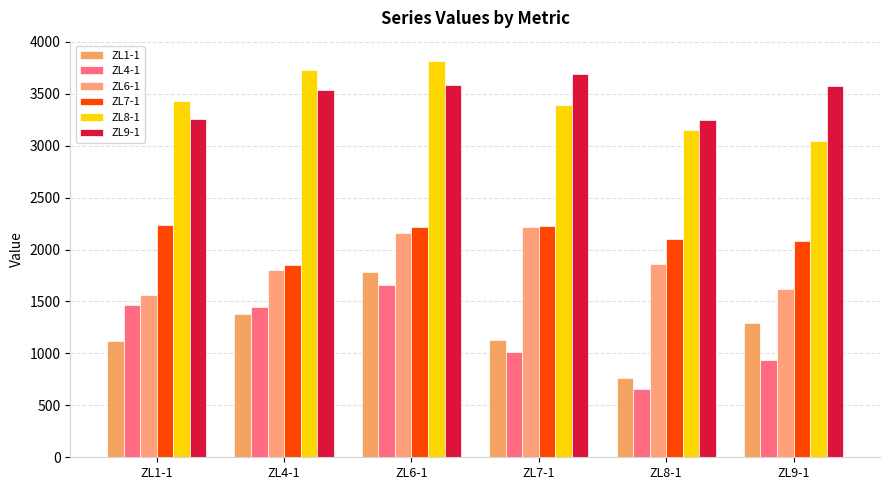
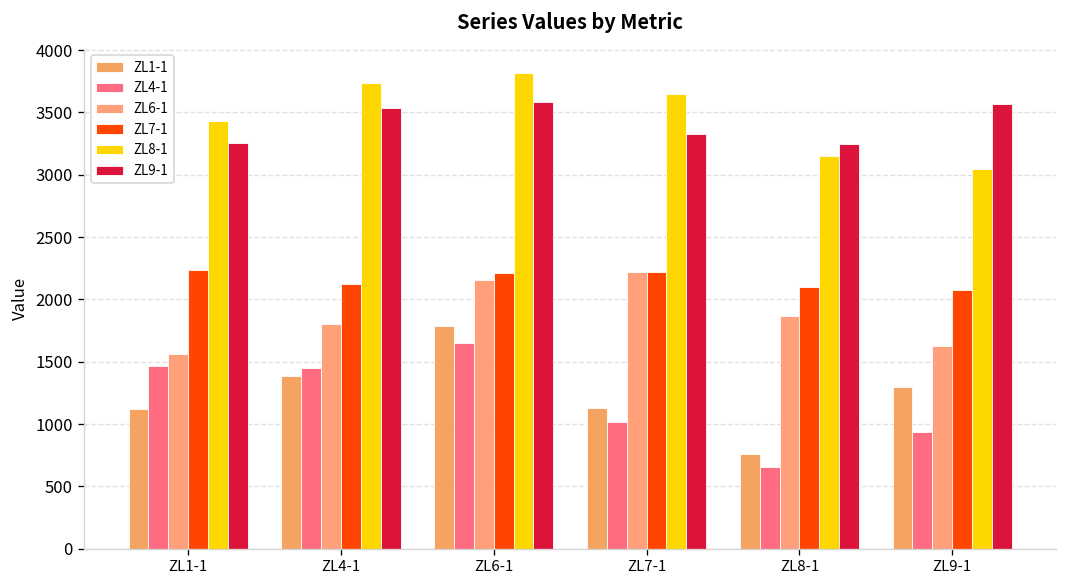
  {
    "ZL7-1": {
      "ZL1-1": 2240,
-     "ZL4-1": 1860,
+     "ZL4-1": 2120,
      "ZL6-1": 2220,
      "ZL7-1": 2220,
      "ZL8-1": 2100,
      "ZL9-1": 2080
    },
    "ZL8-1": {
      "ZL1-1": 3430,
      "ZL4-1": 3730,
      "ZL6-1": 3820,
-     "ZL7-1": 3390,
+     "ZL7-1": 3650,
      "ZL8-1": 3150,
      "ZL9-1": 3050
    },
    "ZL9-1": {
      "ZL1-1": 3250,
      "ZL4-1": 3540,
      "ZL6-1": 3580,
-     "ZL7-1": 3690,
+     "ZL7-1": 3330,
      "ZL8-1": 3250,
      "ZL9-1": 3570
    }
  }
